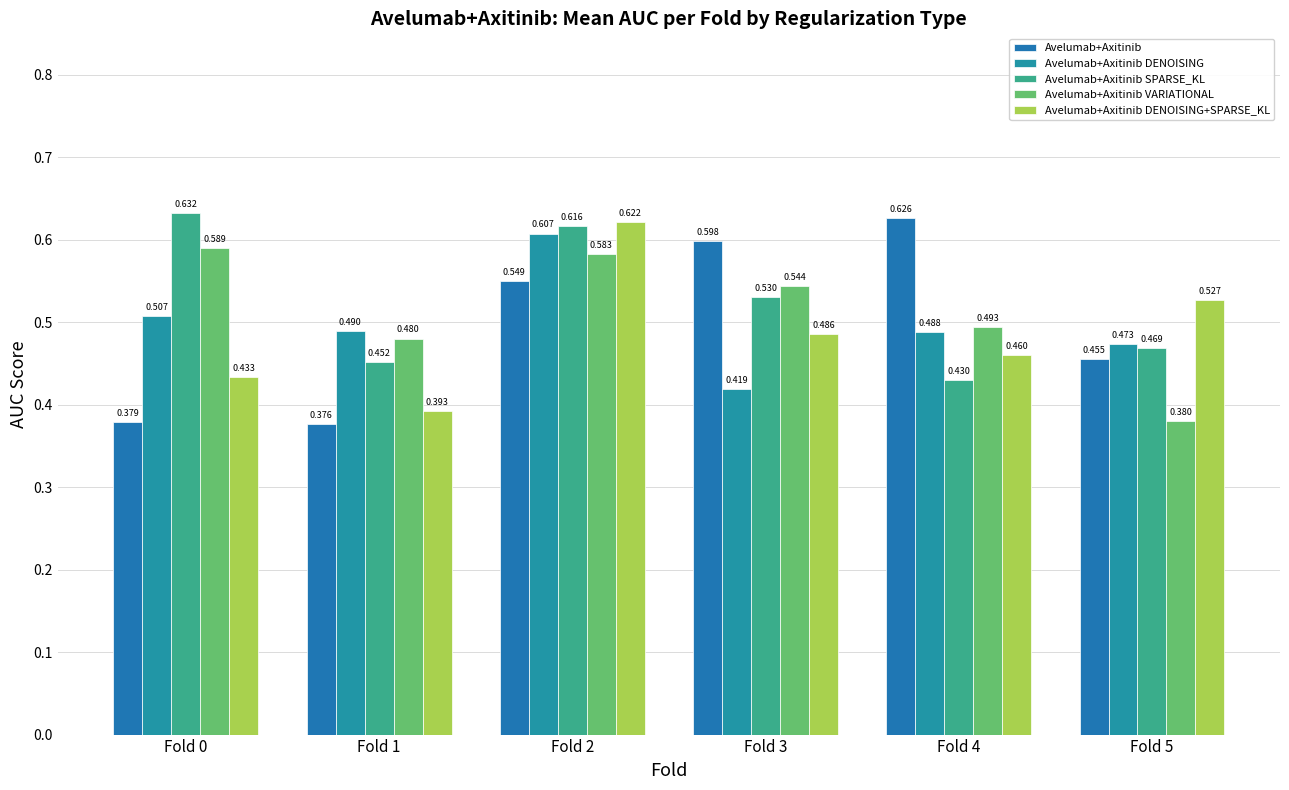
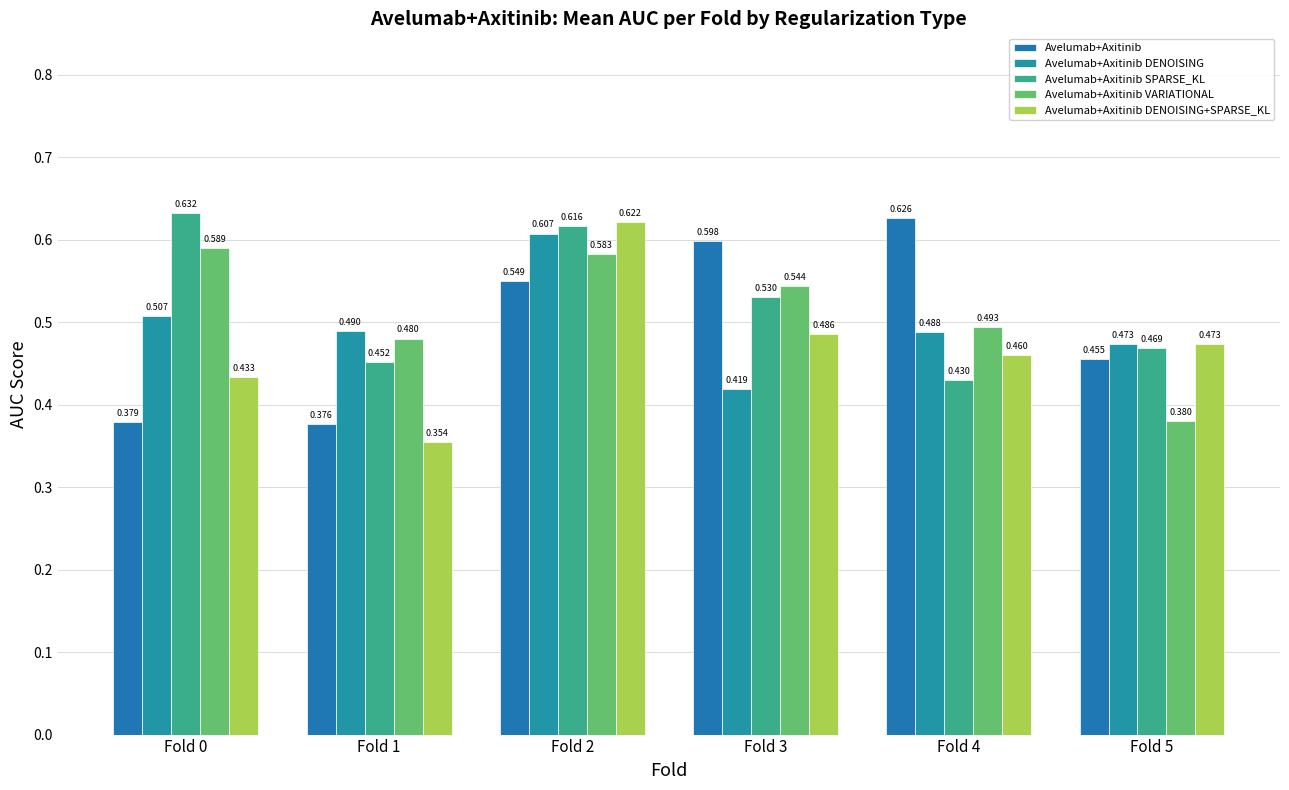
  {
    "Avelumab+Axitinib DENOISING+SPARSE_KL": {
      "Fold 0": 0.433,
-     "Fold 1": 0.393,
+     "Fold 1": 0.354,
      "Fold 2": 0.622,
      "Fold 3": 0.486,
      "Fold 4": 0.460,
-     "Fold 5": 0.527
+     "Fold 5": 0.473
    }
  }
